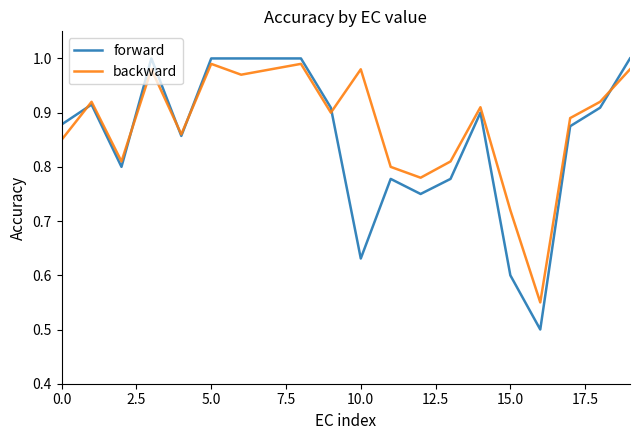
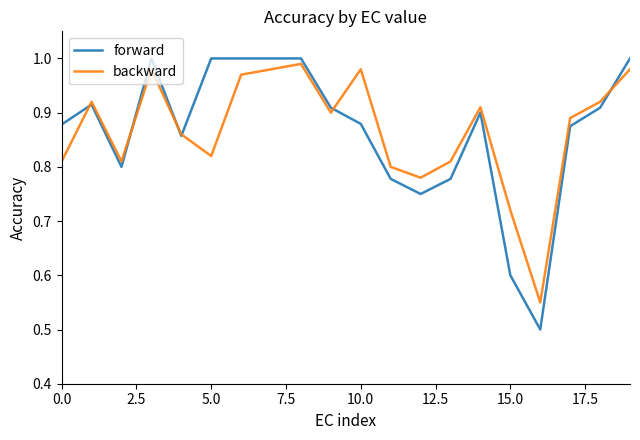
  {
    "forward": {
      "0.0": 0.88,
      "5.0": 1.00,
-     "10.0": 0.63,
+     "10.0": 0.88,
      "15.0": 0.60
    },
    "backward": {
-     "0.0": 0.85,
-     "5.0": 0.99,
+     "0.0": 0.81,
+     "5.0": 0.82,
      "10.0": 0.98,
      "15.0": 0.72
    }
  }
